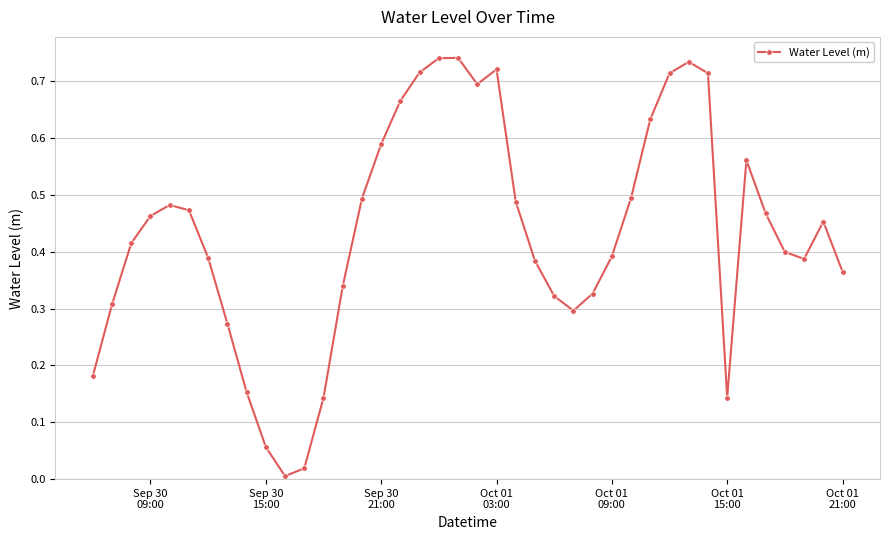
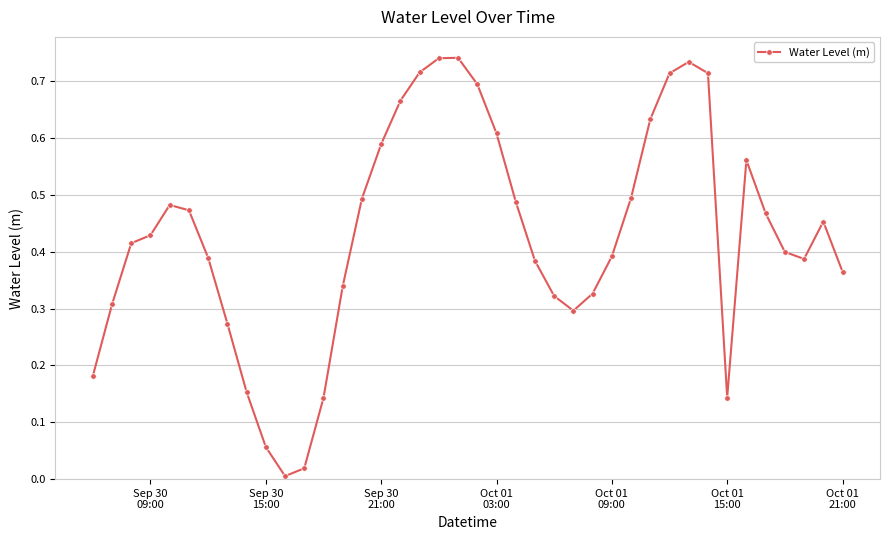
  {
-   "Sep 30 09:00": 0.46,
+   "Sep 30 09:00": 0.43,
    "Sep 30 15:00": 0.06,
    "Sep 30 21:00": 0.59,
-   "Oct 01 03:00": 0.72,
+   "Oct 01 03:00": 0.61,
    "Oct 01 09:00": 0.39,
    "Oct 01 15:00": 0.14,
    "Oct 01 21:00": 0.37
  }
